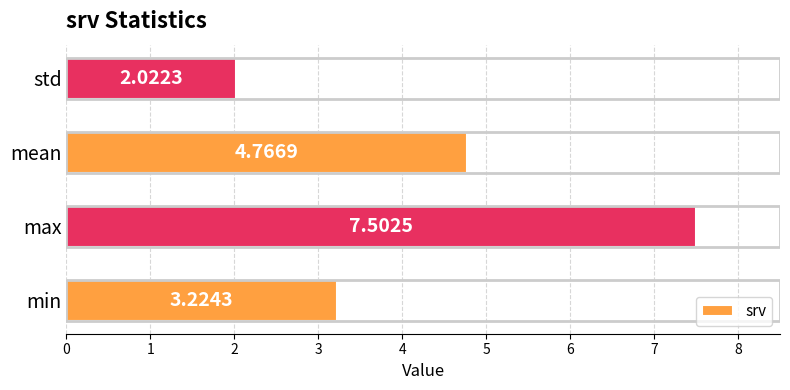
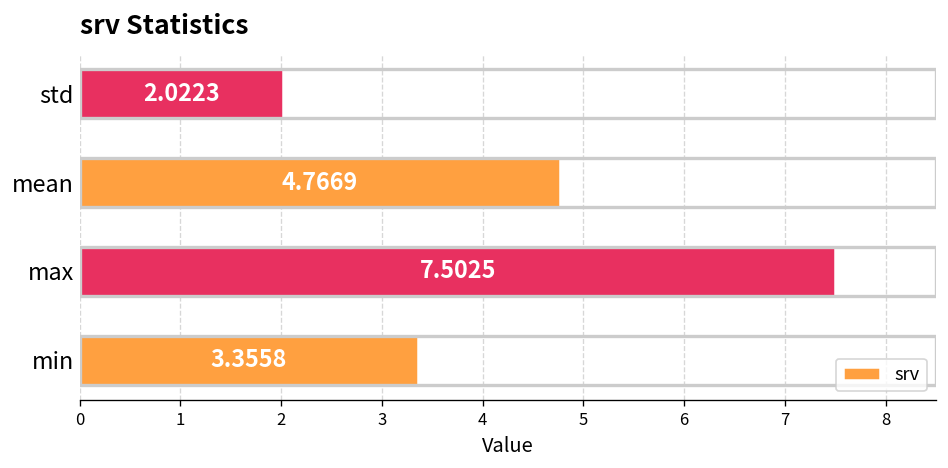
  {
    "std": 2.0223,
    "mean": 4.7669,
    "max": 7.5025,
-   "min": 3.2243
+   "min": 3.3558
  }
